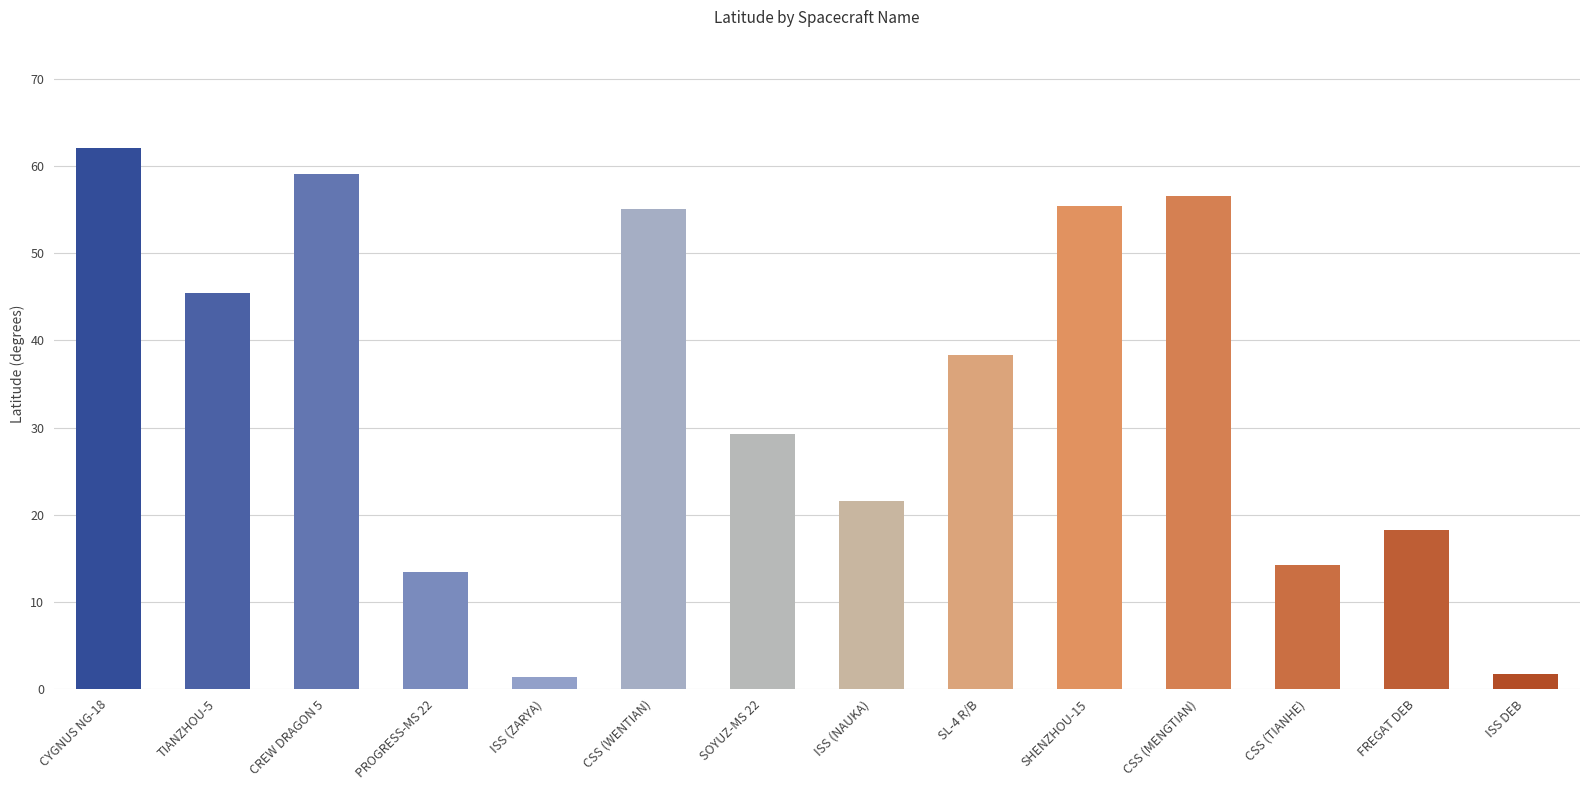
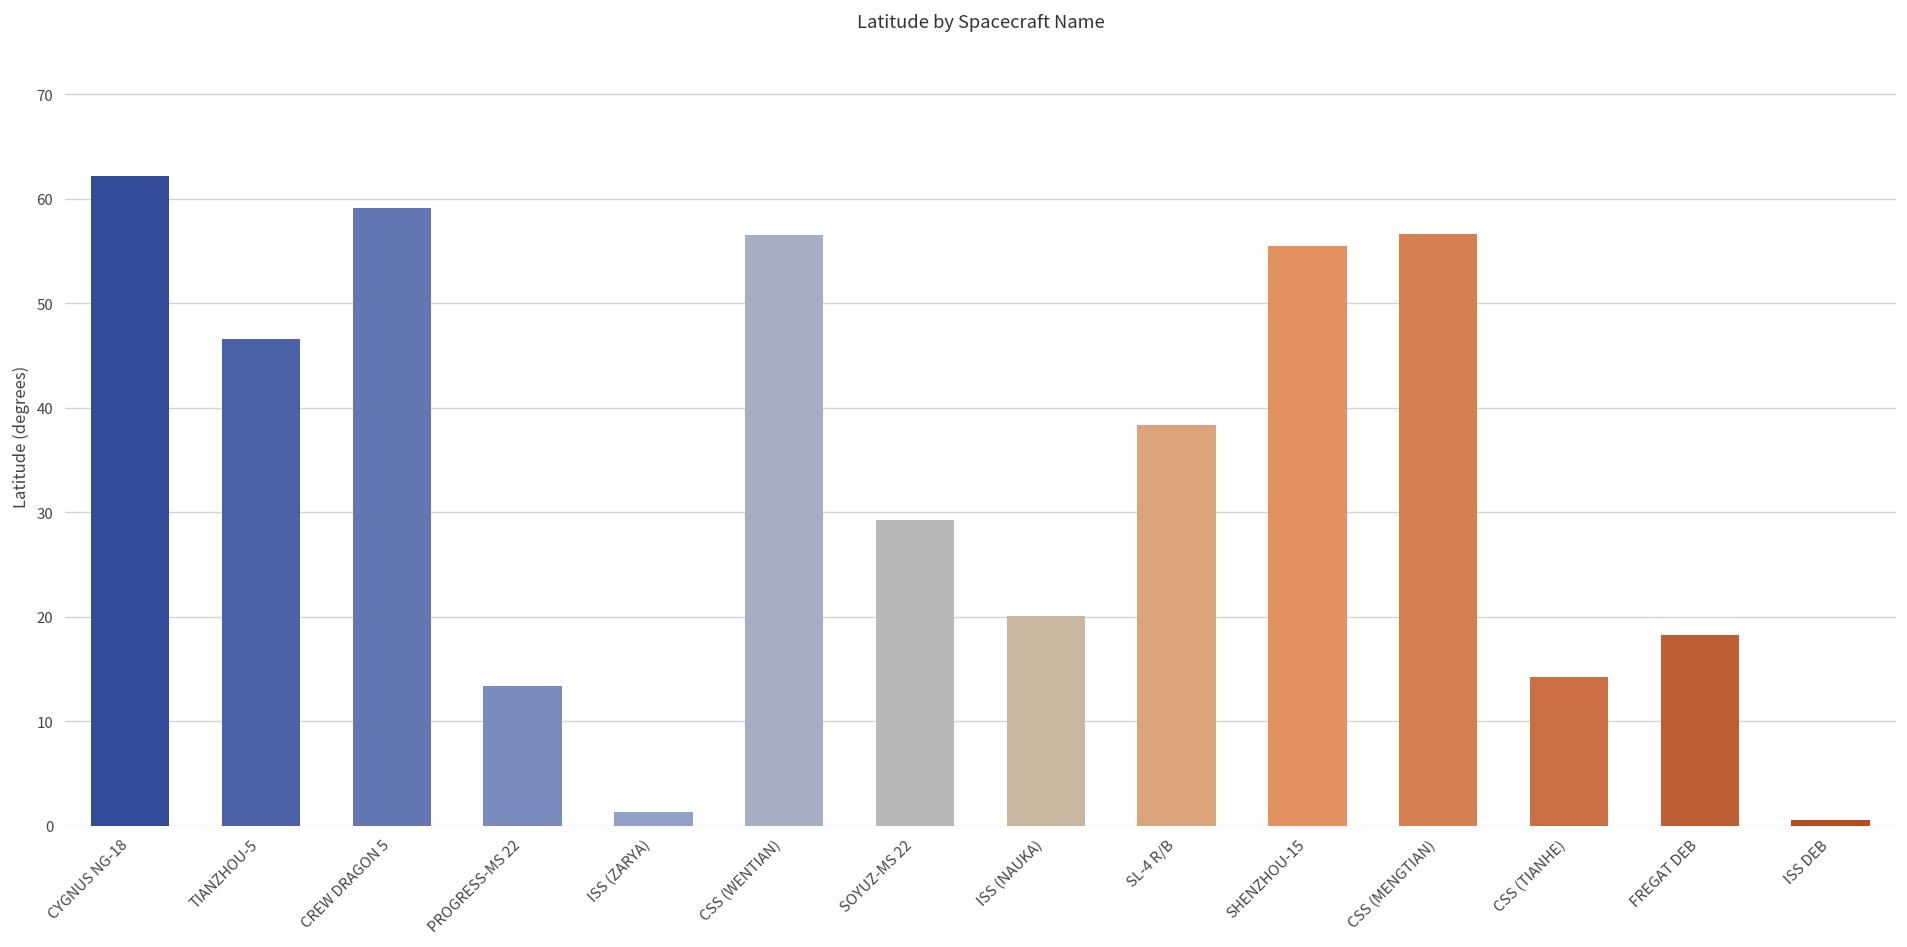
  {
    "CYGNUS NG-18": 62,
-   "TIANZHOU-5": 45,
+   "TIANZHOU-5": 47,
    "CREW DRAGON 5": 59,
    "PROGRESS-MS 22": 13,
    "ISS (ZARYA)": 1,
-   "CSS (WENTIAN)": 55,
+   "CSS (WENTIAN)": 57,
    "SOYUZ-MS 22": 29,
-   "ISS (NAUKA)": 22,
+   "ISS (NAUKA)": 20,
    "SL-4 R/B": 38,
    "SHENZHOU-15": 55,
    "CSS (MENGTIAN)": 57,
    "CSS (TIANHE)": 14,
    "FREGAT DEB": 18,
-   "ISS DEB": 2
+   "ISS DEB": 1
  }
